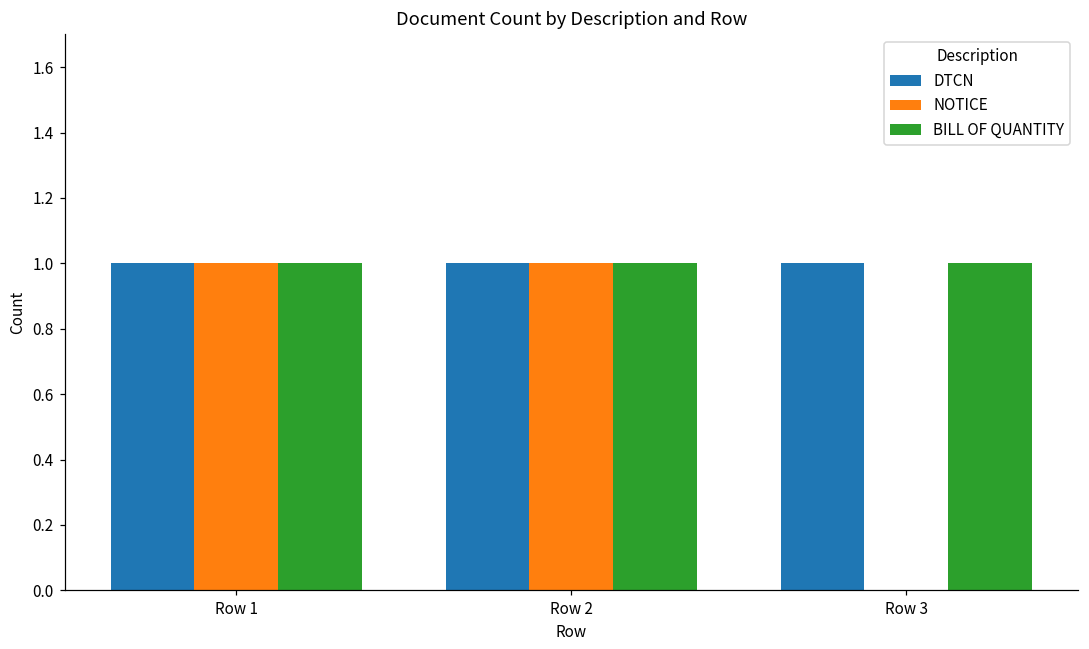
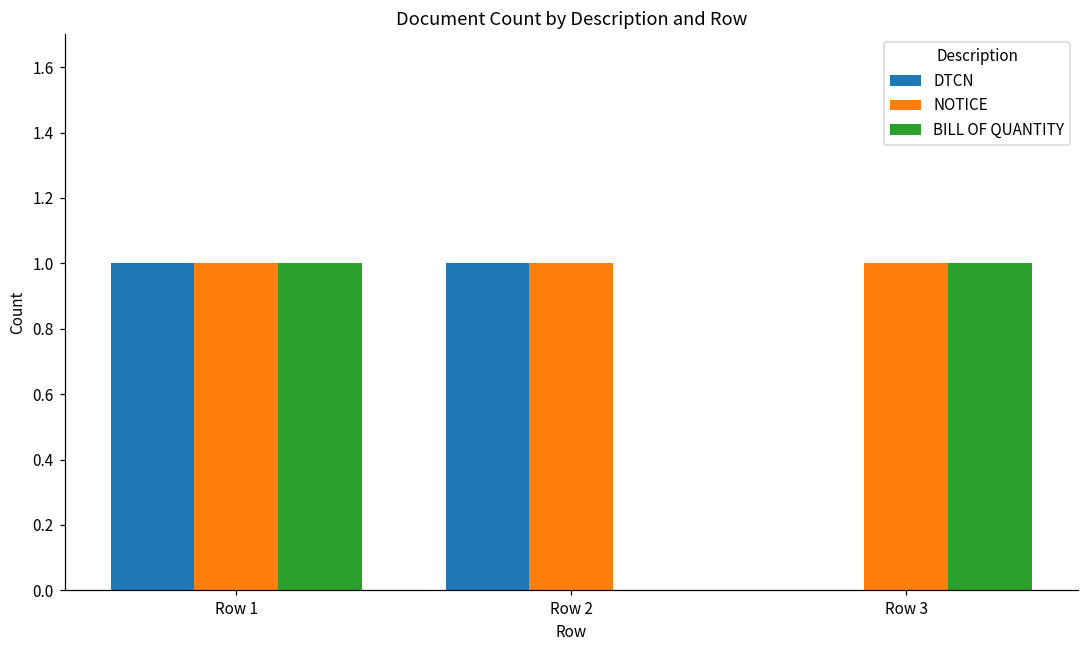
  {
    "DTCN": {
      "Row 1": 1,
      "Row 2": 1,
-     "Row 3": 1
+     "Row 3": 0
    },
    "NOTICE": {
      "Row 1": 1,
      "Row 2": 1,
-     "Row 3": 0
+     "Row 3": 1
    },
    "BILL OF QUANTITY": {
      "Row 1": 1,
-     "Row 2": 1,
+     "Row 2": 0,
      "Row 3": 1
    }
  }
